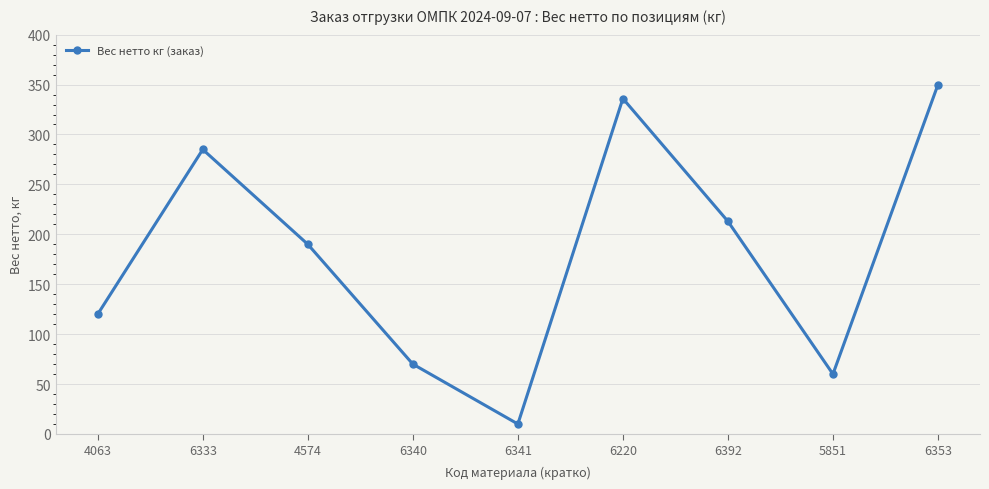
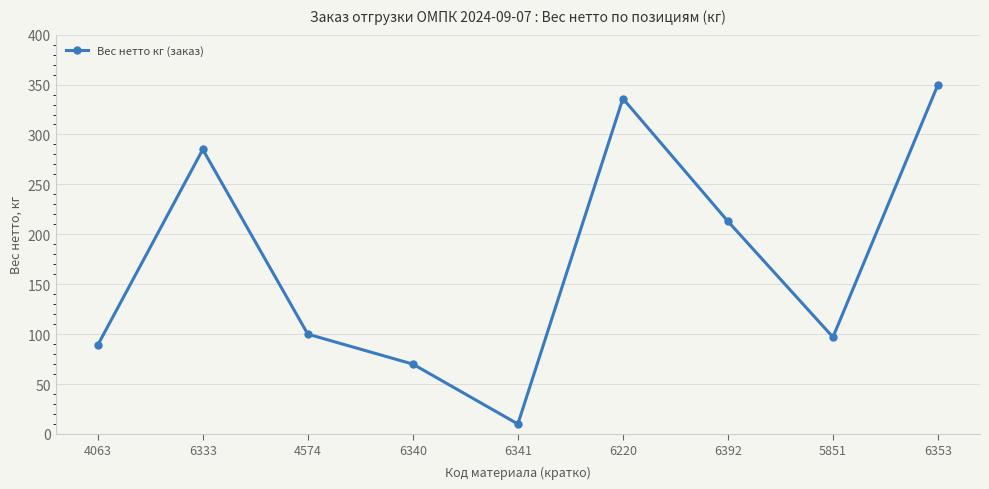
  {
-   "4063": 120,
+   "4063": 90,
    "6333": 290,
-   "4574": 190,
+   "4574": 100,
    "6340": 70,
    "6341": 10,
    "6220": 340,
    "6392": 210,
-   "5851": 60,
+   "5851": 100,
    "6353": 350
  }
